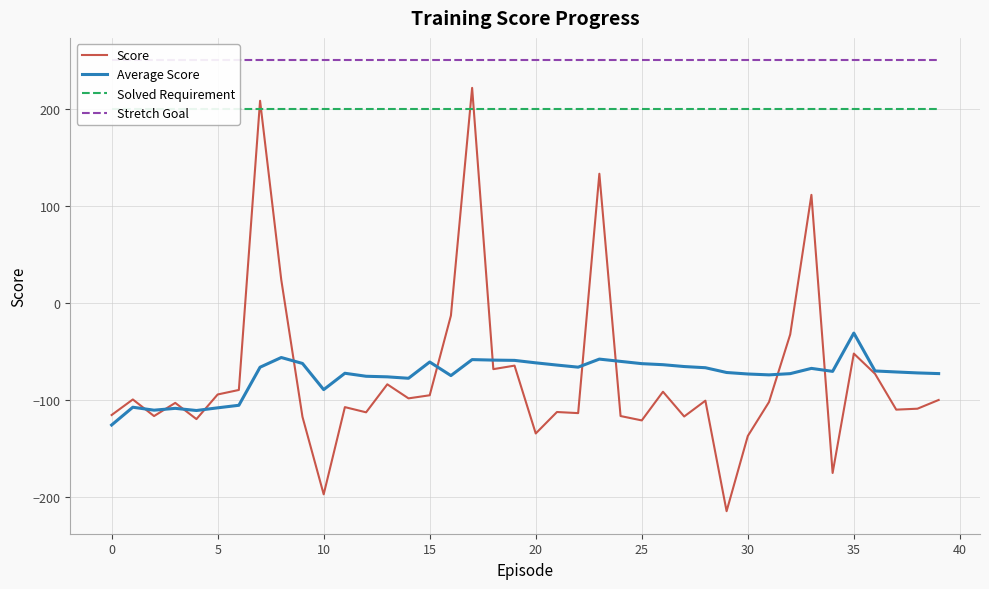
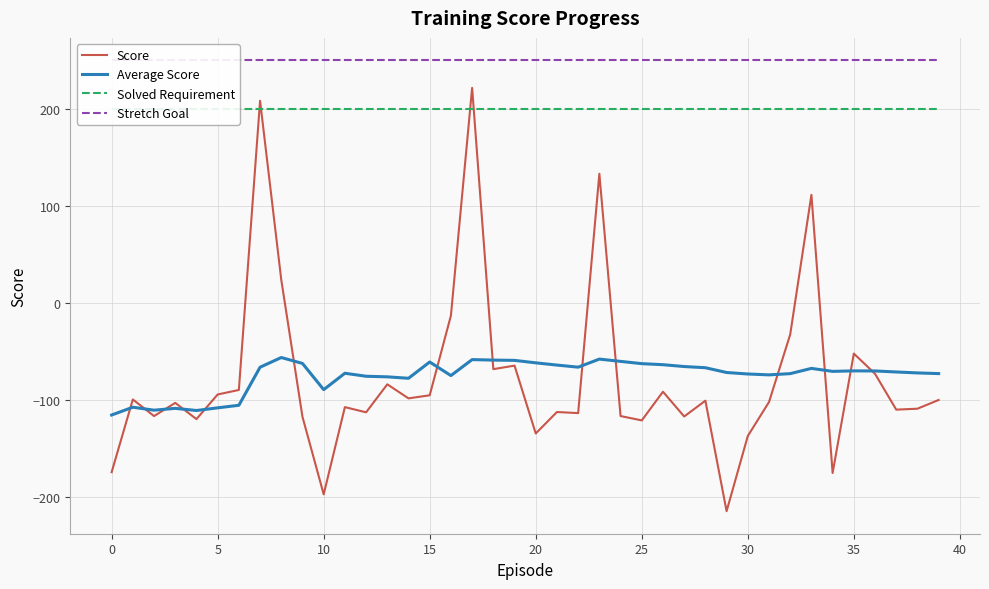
  {
    "Score": {
-     "0": -120,
+     "0": -170,
      "5": -90,
      "10": -200,
      "15": -90,
      "20": -130,
      "25": -120,
      "30": -140,
      "35": -50
    },
    "Average Score": {
-     "0": -130,
+     "0": -120,
      "5": -110,
      "10": -90,
      "15": -60,
      "20": -60,
      "25": -60,
      "30": -70,
-     "35": -30
+     "35": -70
    },
    "Solved Requirement": {
      "10": 200,
      "15": 200,
      "20": 200,
      "25": 200,
      "30": 200,
      "35": 200
    },
    "Stretch Goal": {
      "10": 250,
      "15": 250,
      "20": 250,
      "25": 250,
      "30": 250,
      "35": 250
    }
  }
